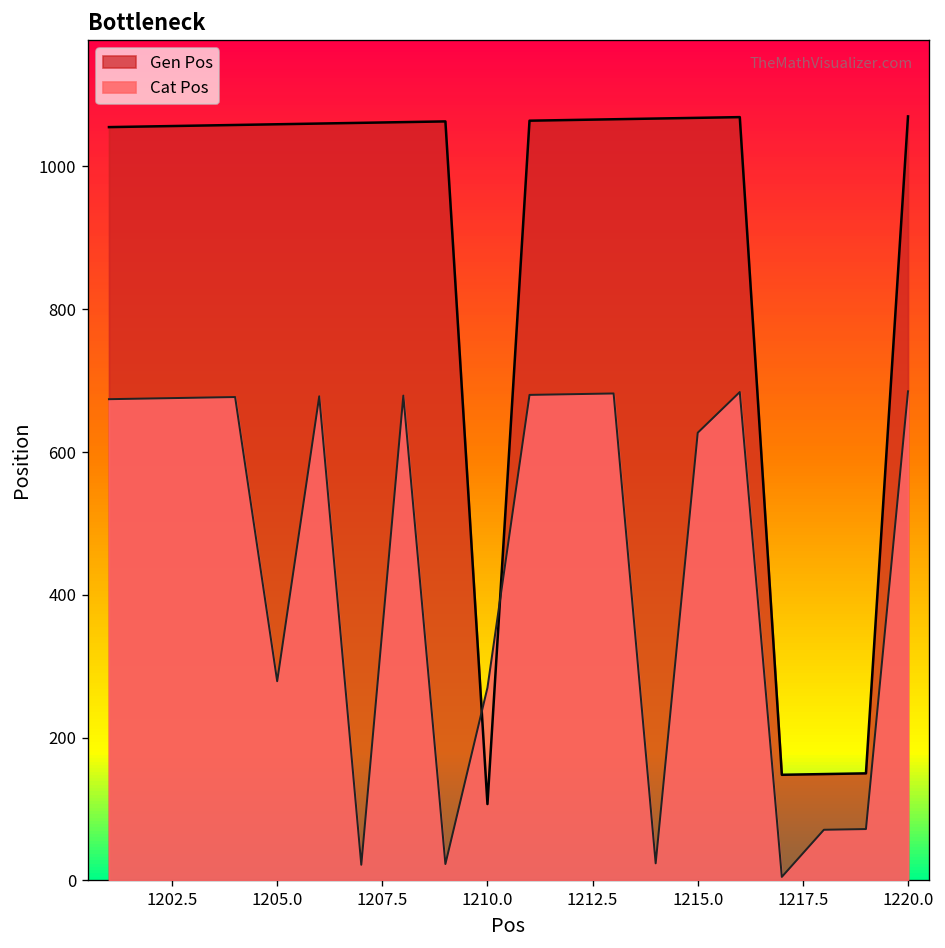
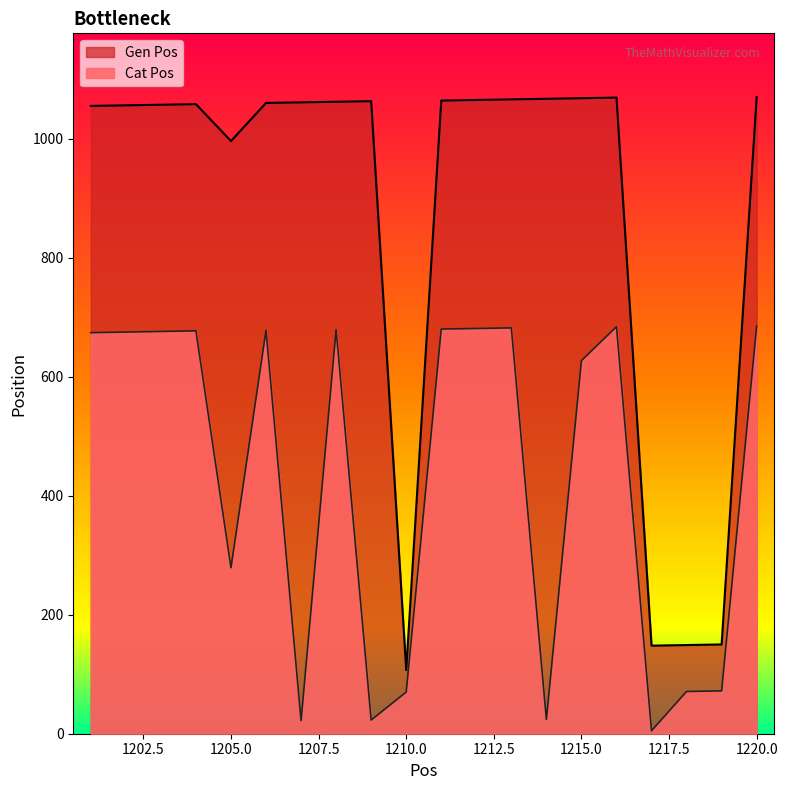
  {
    "Gen Pos": {
-     "1205.0": 1060,
+     "1205.0": 1000,
      "1210.0": 110,
      "1215.0": 1070,
      "1220.0": 1070
    },
    "Cat Pos": {
      "1205.0": 280,
-     "1210.0": 270,
+     "1210.0": 70,
      "1215.0": 630,
      "1220.0": 690
    }
  }
